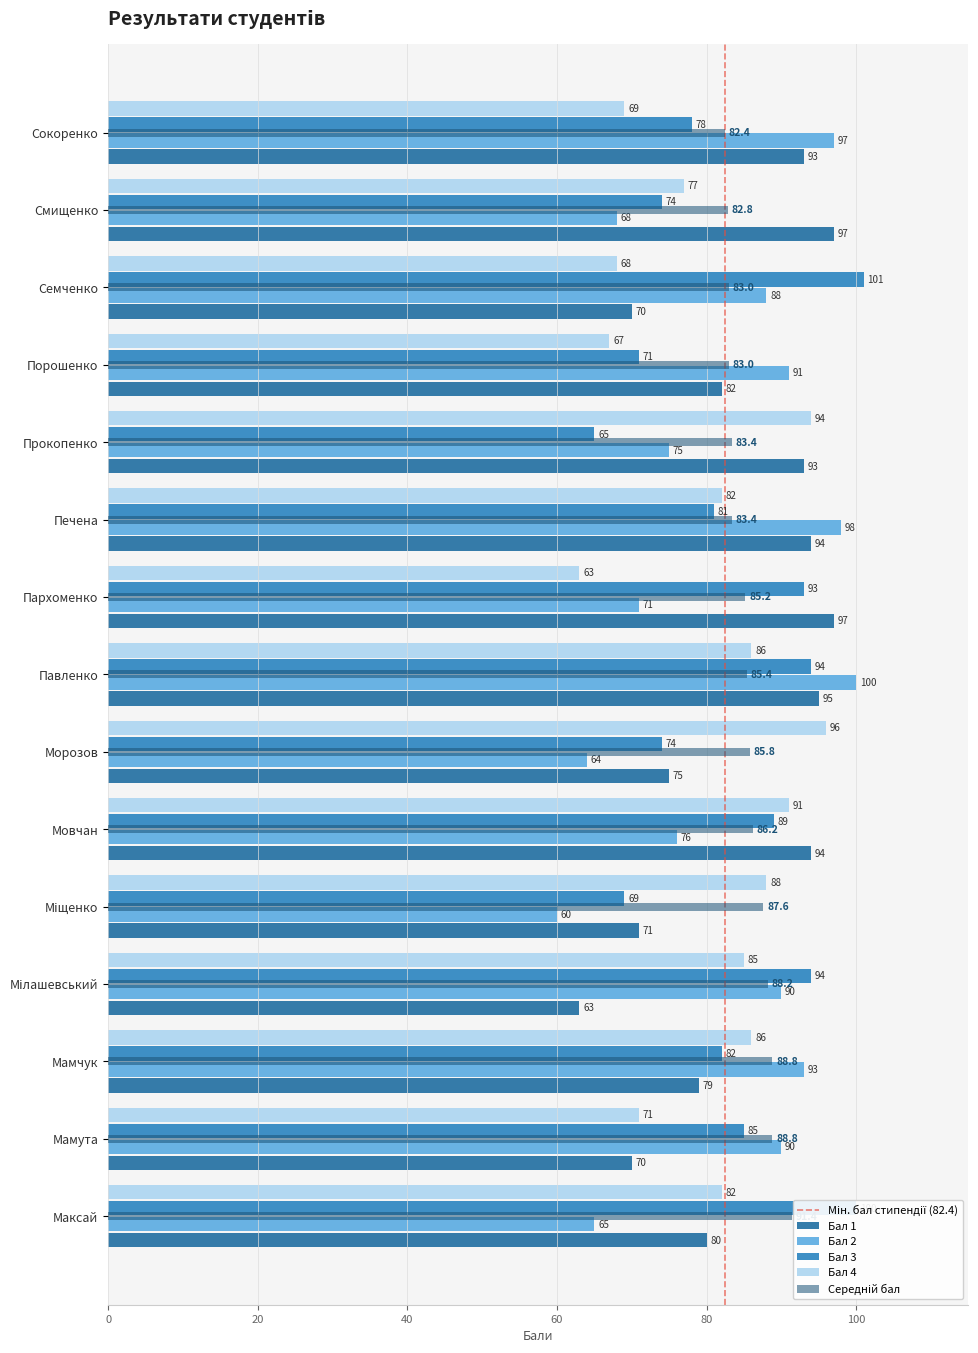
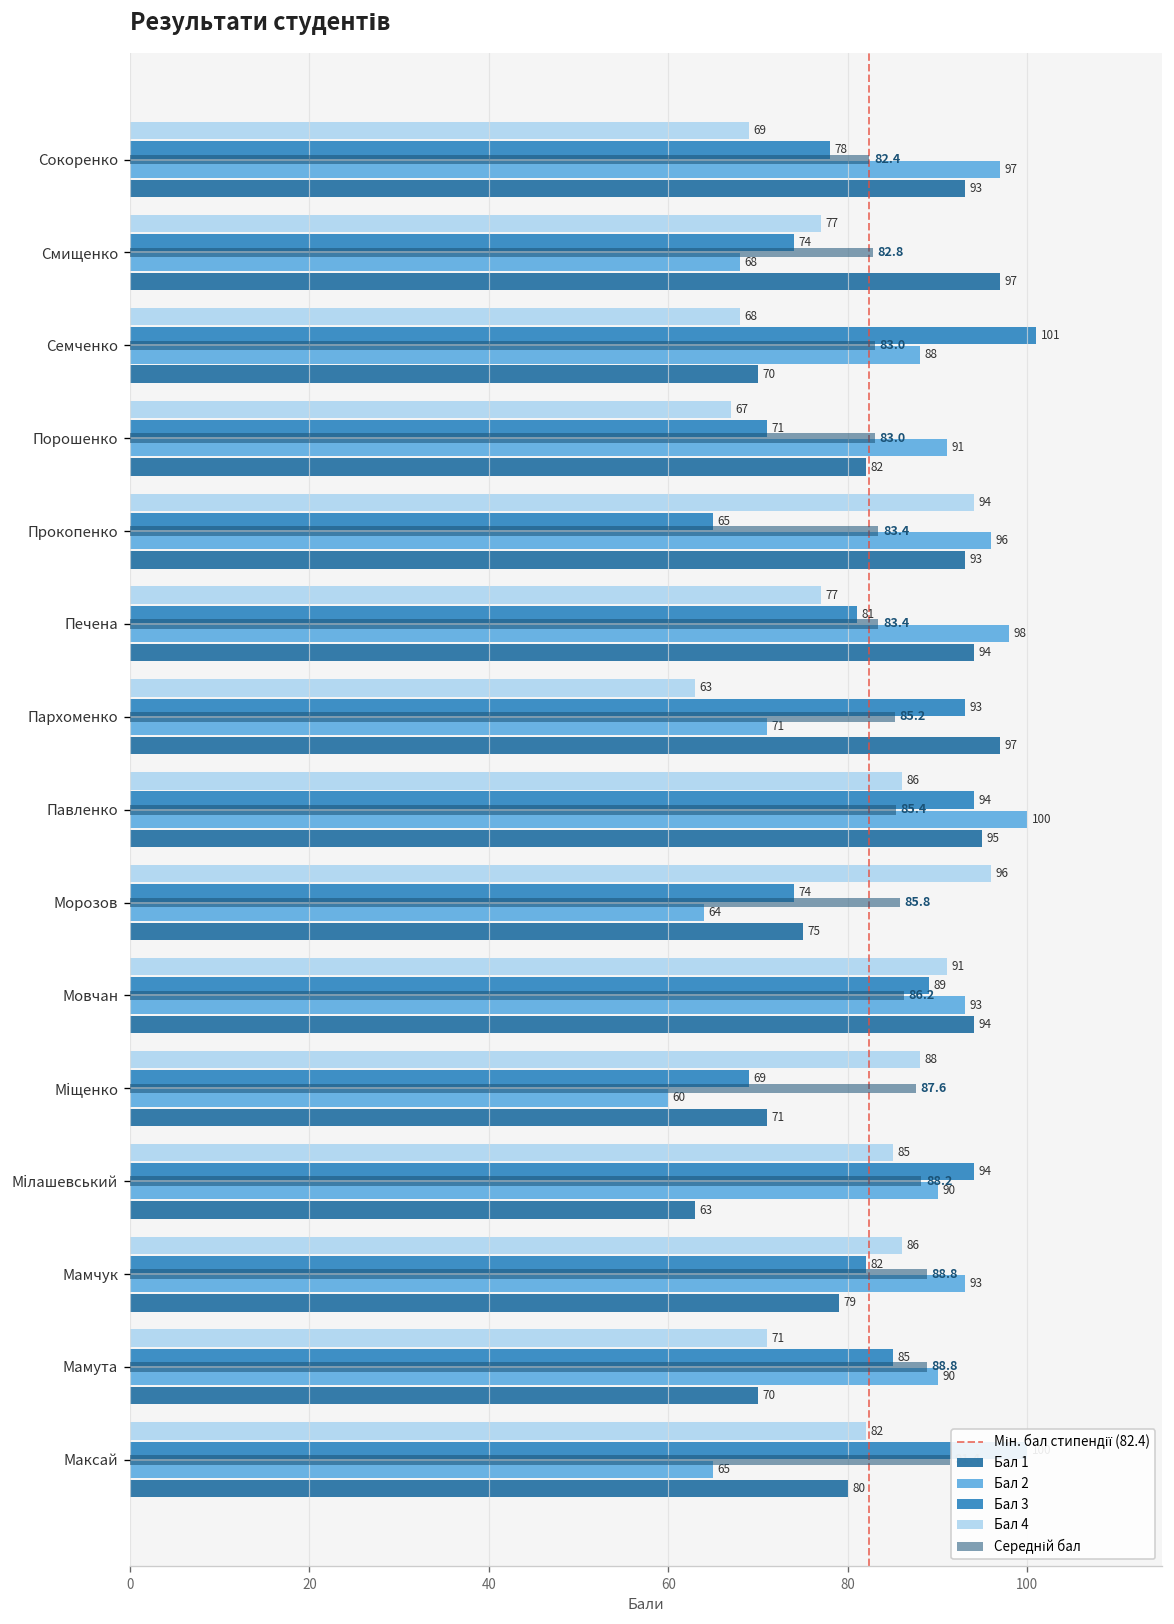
  {
    "Бал 2": {
      "Сокоренко": 97,
      "Смищенко": 68,
      "Семченко": 88,
      "Порошенко": 91,
-     "Прокопенко": 75,
+     "Прокопенко": 96,
      "Печена": 98,
      "Пархоменко": 71,
      "Павленко": 100,
      "Морозов": 64,
-     "Мовчан": 76,
+     "Мовчан": 93,
      "Міщенко": 60,
      "Мамчук": 93,
      "Максай": 65
    },
    "Бал 4": {
      "Сокоренко": 69,
      "Смищенко": 77,
      "Семченко": 68,
      "Порошенко": 67,
      "Прокопенко": 94,
-     "Печена": 82,
+     "Печена": 77,
      "Пархоменко": 63,
      "Павленко": 86,
      "Морозов": 96,
      "Мовчан": 91,
      "Міщенко": 88,
      "Мілашевський": 85,
      "Мамчук": 86,
      "Мамута": 71,
      "Максай": 82
    }
  }
